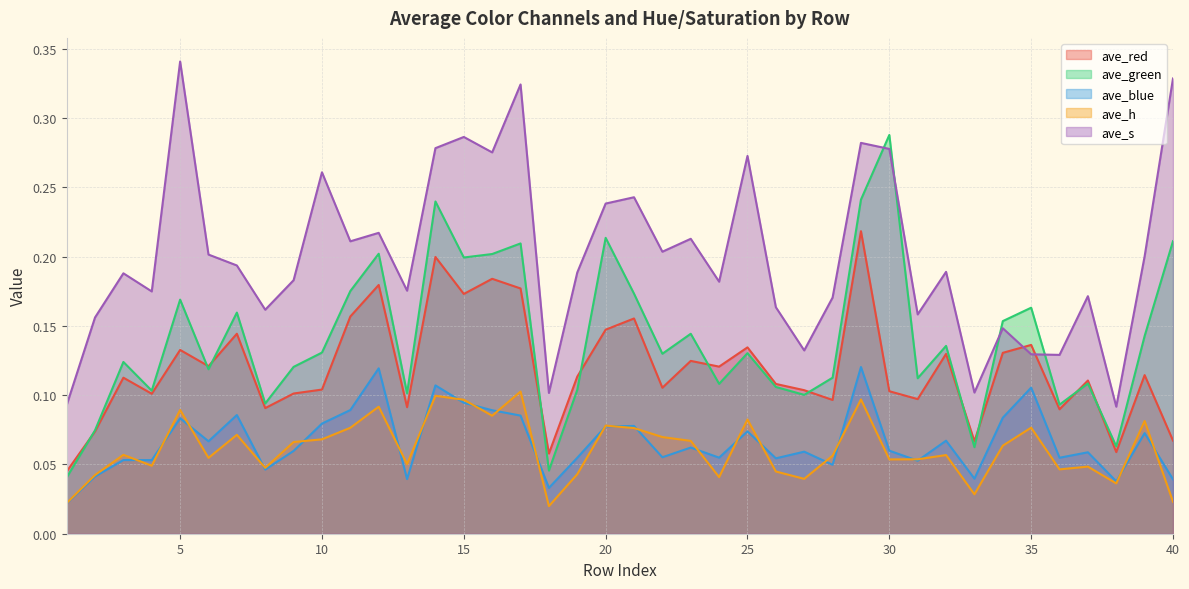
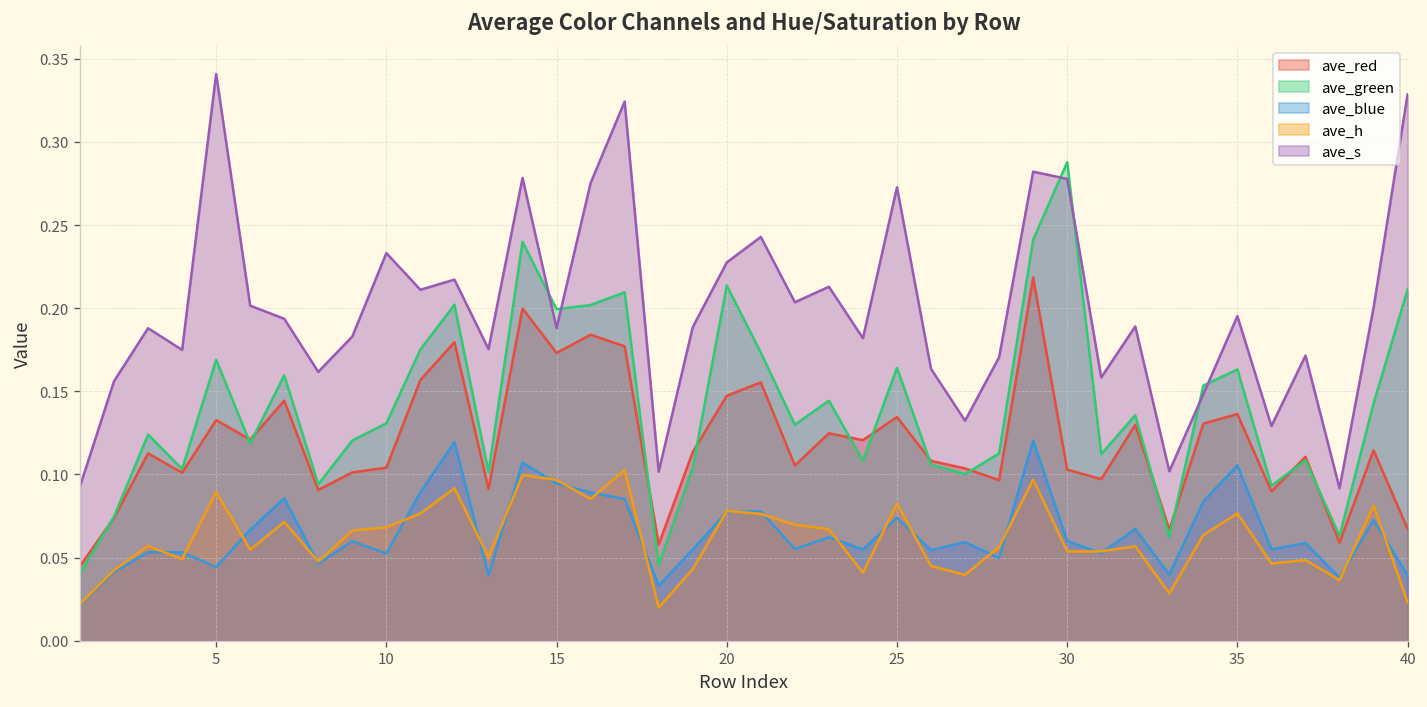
  {
    "ave_green": {
      "5": 0.169,
      "10": 0.131,
      "15": 0.199,
      "20": 0.214,
-     "25": 0.130,
+     "25": 0.164,
      "30": 0.288,
      "35": 0.163,
      "40": 0.211
    },
    "ave_blue": {
-     "5": 0.083,
-     "10": 0.080,
+     "5": 0.044,
+     "10": 0.053,
      "15": 0.095,
      "25": 0.074,
      "30": 0.060,
      "35": 0.105,
      "40": 0.039
    },
    "ave_s": {
      "5": 0.341,
-     "10": 0.261,
-     "15": 0.286,
-     "20": 0.238,
+     "10": 0.233,
+     "15": 0.188,
+     "20": 0.228,
      "25": 0.273,
      "30": 0.278,
-     "35": 0.130,
+     "35": 0.195,
      "40": 0.329
    }
  }
